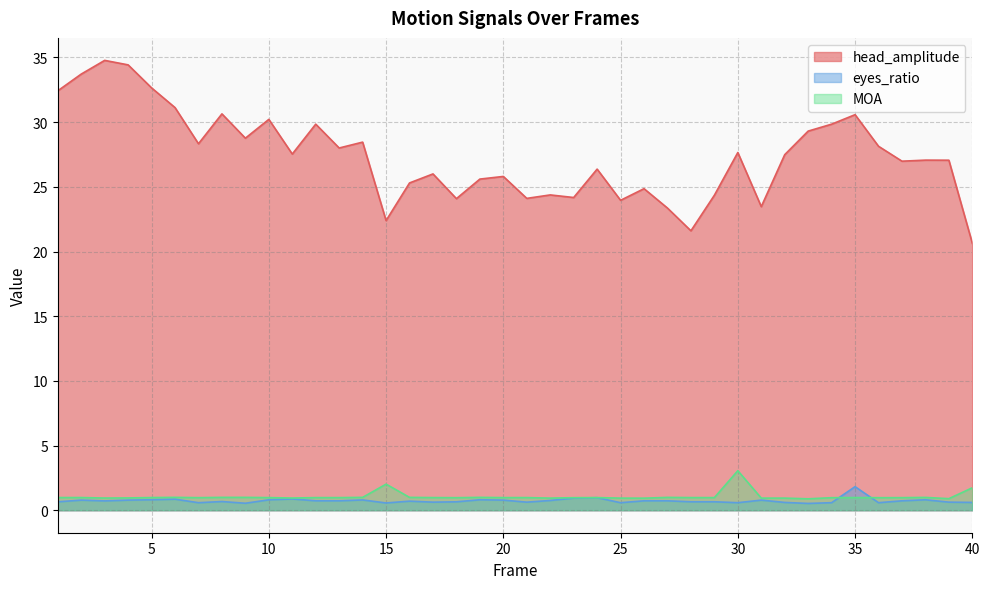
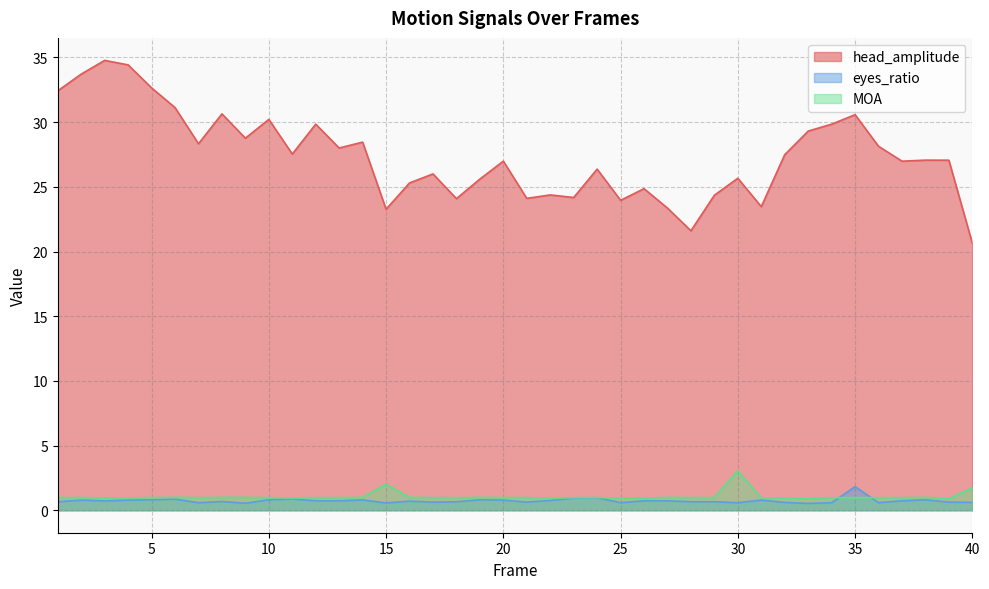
  {
    "head_amplitude": {
      "5": 32.7,
      "10": 30.2,
-     "15": 22.4,
-     "20": 25.8,
+     "15": 23.3,
+     "20": 27.0,
      "25": 24.0,
-     "30": 27.7,
+     "30": 25.7,
      "35": 30.6,
      "40": 20.6
    },
    "eyes_ratio": {
      "15": 0.6,
      "25": 0.6,
      "30": 0.6,
      "35": 1.8,
      "40": 0.6
    },
    "MOA": {
      "15": 2.0,
      "25": 0.9,
      "30": 3.1,
      "35": 1.0,
      "40": 1.7
    }
  }
